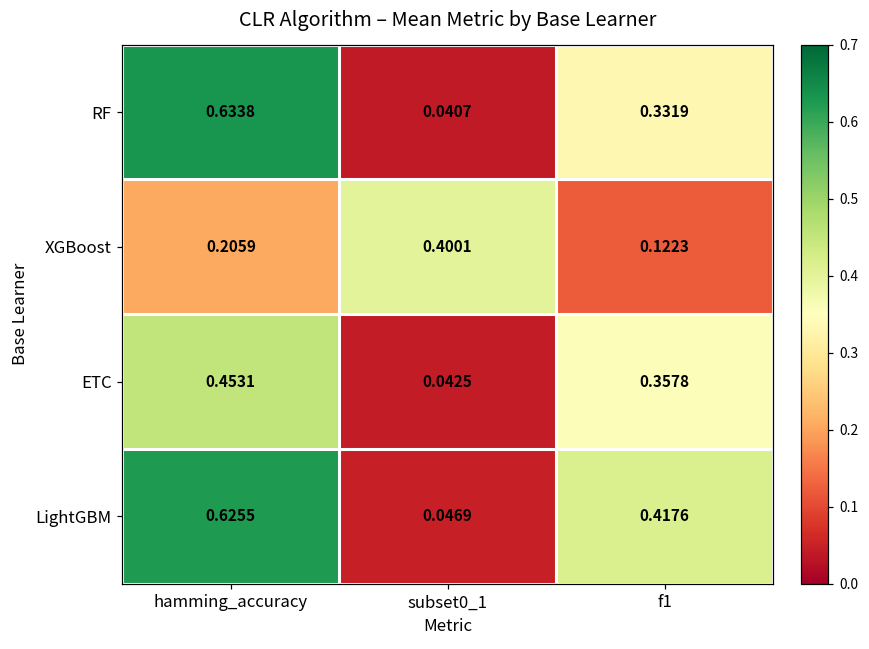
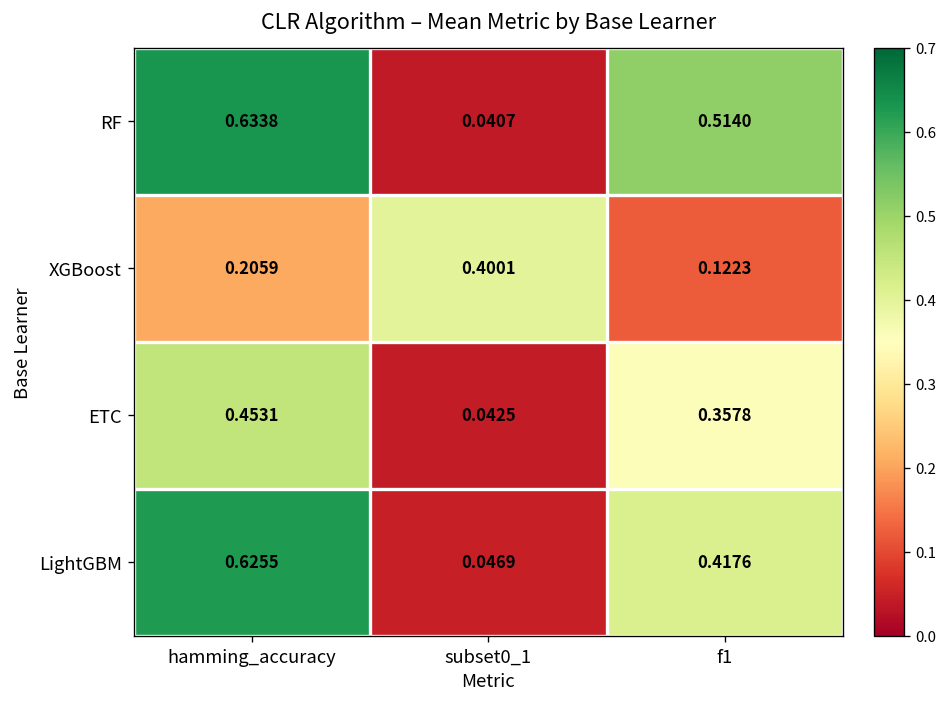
  {
    "RF": {
      "hamming_accuracy": 0.6338,
      "subset0_1": 0.0407,
-     "f1": 0.3319
+     "f1": 0.5140
    },
    "XGBoost": {
      "hamming_accuracy": 0.2059,
      "subset0_1": 0.4001,
      "f1": 0.1223
    },
    "ETC": {
      "hamming_accuracy": 0.4531,
      "subset0_1": 0.0425,
      "f1": 0.3578
    },
    "LightGBM": {
      "hamming_accuracy": 0.6255,
      "subset0_1": 0.0469,
      "f1": 0.4176
    }
  }
